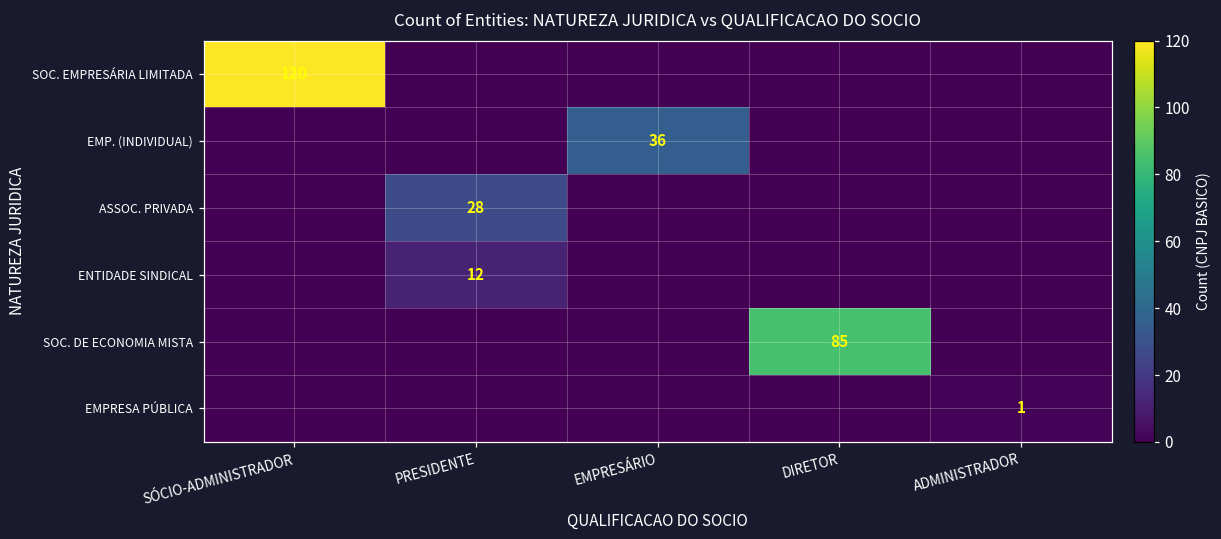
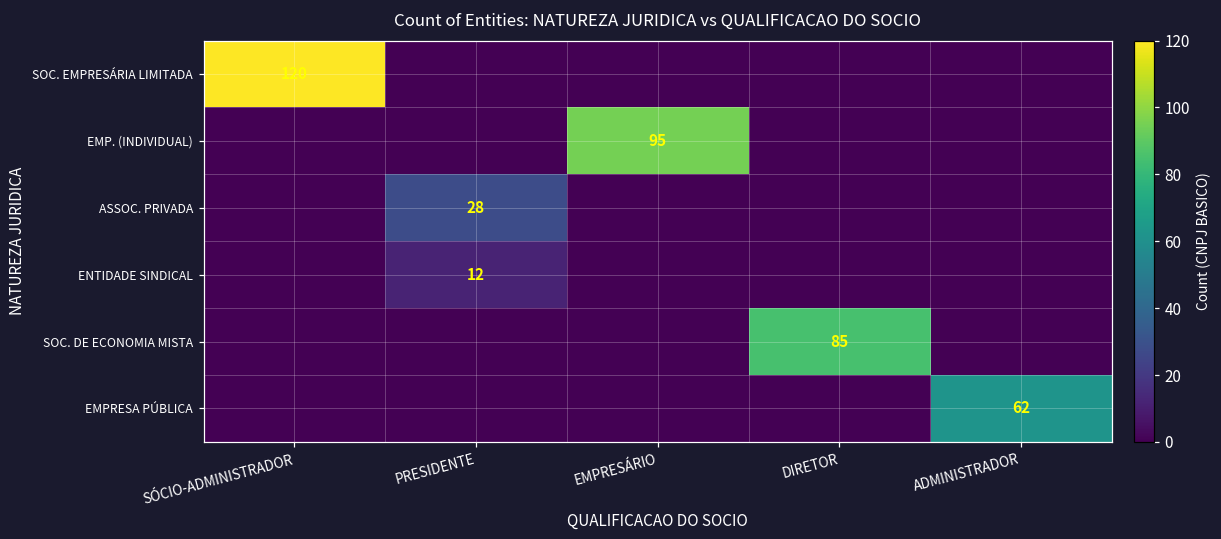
  {
    "EMP. (INDIVIDUAL)": {
-     "EMPRESÁRIO": 36
+     "EMPRESÁRIO": 95
    },
    "ASSOC. PRIVADA": {
      "PRESIDENTE": 28
    },
    "ENTIDADE SINDICAL": {
      "PRESIDENTE": 12
    },
    "SOC. DE ECONOMIA MISTA": {
      "DIRETOR": 85
    },
    "EMPRESA PÚBLICA": {
-     "ADMINISTRADOR": 1
+     "ADMINISTRADOR": 62
    }
  }
